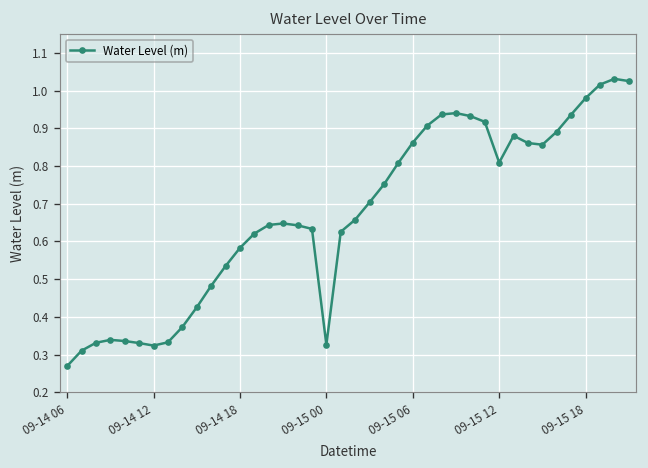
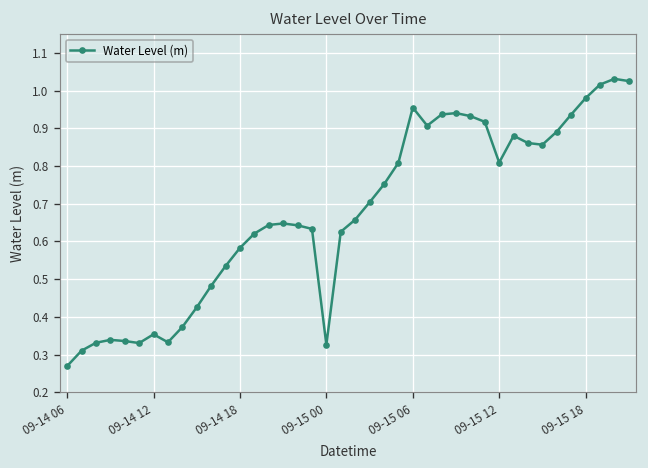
  {
    "09-14 06": 0.27,
-   "09-14 12": 0.32,
+   "09-14 12": 0.35,
    "09-14 18": 0.58,
    "09-15 00": 0.33,
-   "09-15 06": 0.86,
+   "09-15 06": 0.95,
    "09-15 12": 0.81,
    "09-15 18": 0.98
  }
